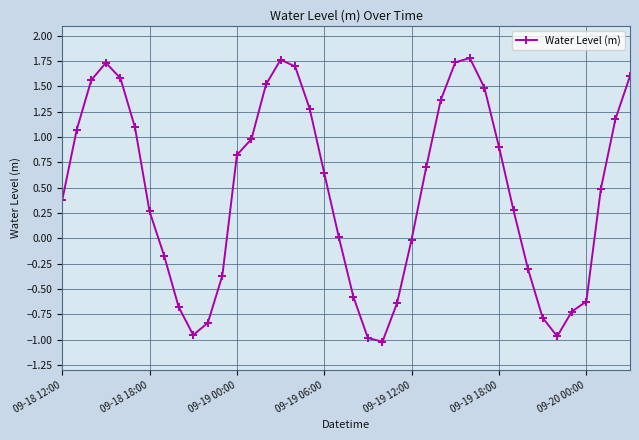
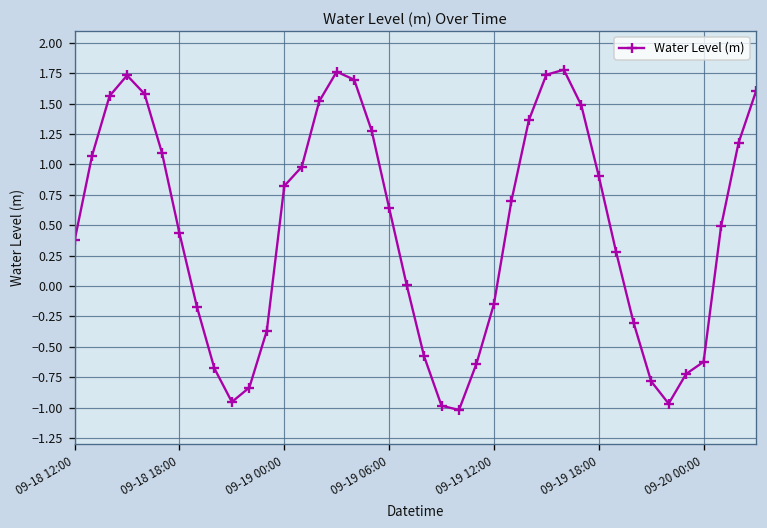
  {
    "09-18 12:00": 0.38,
-   "09-18 18:00": 0.27,
+   "09-18 18:00": 0.43,
    "09-19 00:00": 0.82,
    "09-19 06:00": 0.64,
-   "09-19 12:00": -0.01,
+   "09-19 12:00": -0.15,
    "09-19 18:00": 0.90,
    "09-20 00:00": -0.62
  }
